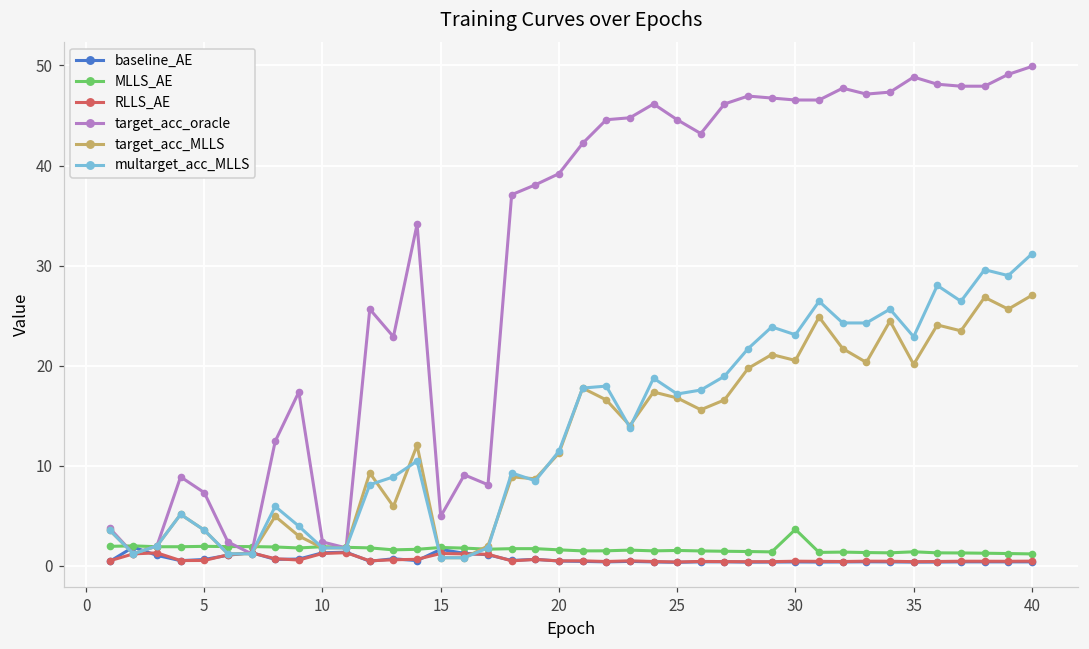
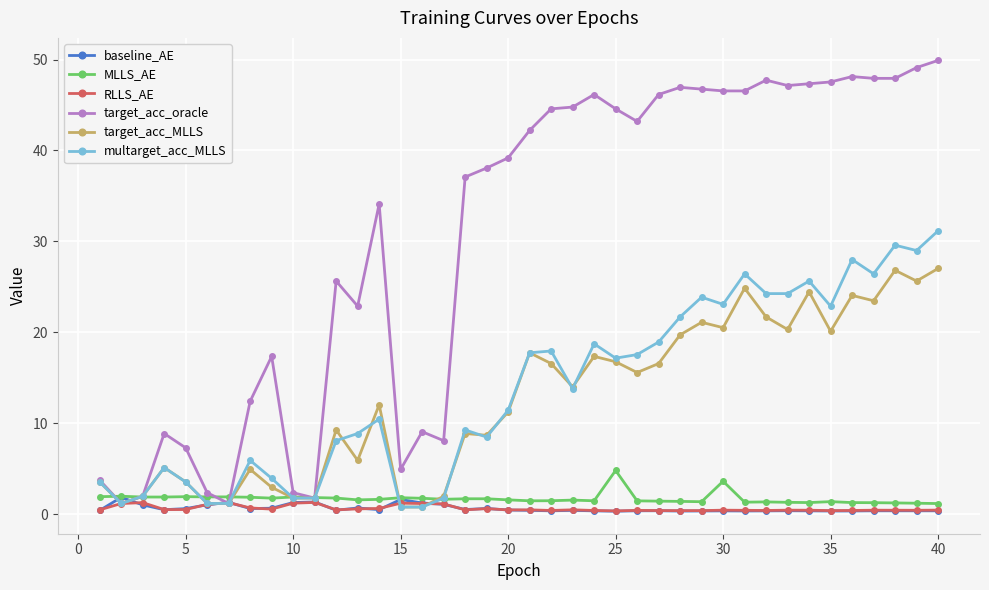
  {
    "MLLS_AE": {
      "5": 2,
      "20": 2,
-     "25": 2,
+     "25": 5,
      "30": 4,
      "35": 1,
      "40": 1
    },
    "RLLS_AE": {
      "15": 1
    },
    "target_acc_oracle": {
      "5": 7,
      "10": 2,
      "15": 5,
      "20": 39,
      "25": 45,
      "30": 47,
-     "35": 49,
+     "35": 48,
      "40": 50
    },
    "target_acc_MLLS": {
      "25": 17,
      "30": 21,
      "35": 20,
      "40": 27
    },
    "multarget_acc_MLLS": {
      "25": 17,
      "30": 23,
      "35": 23,
      "40": 31
    }
  }
